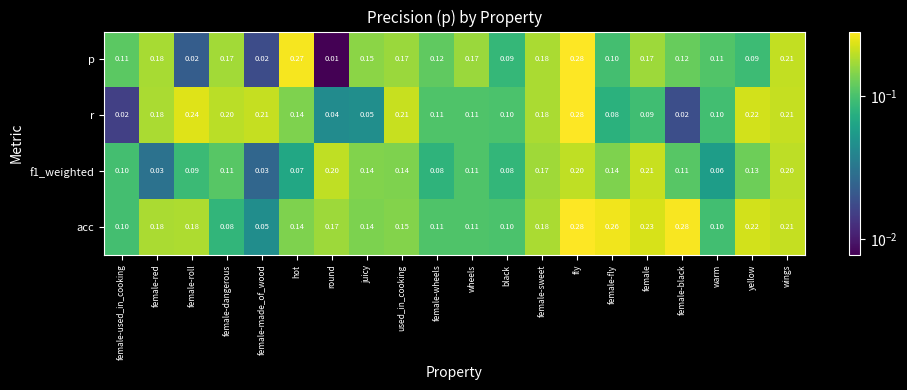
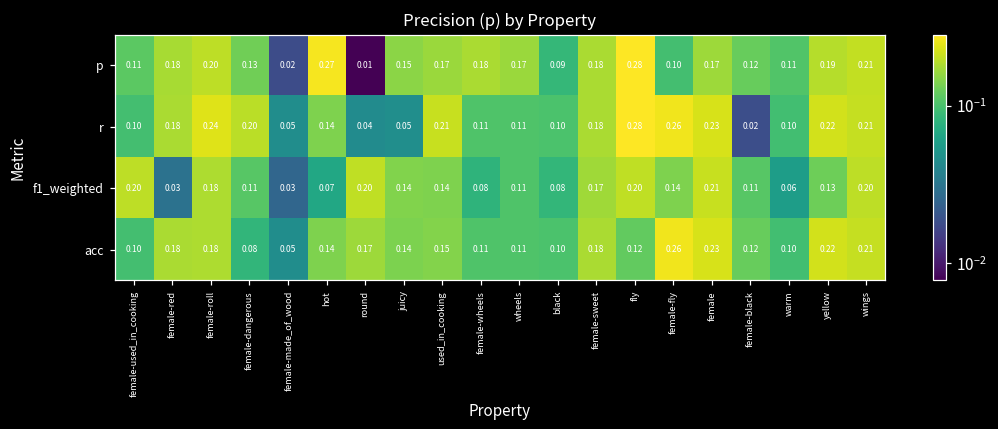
  {
    "p": {
      "female-used_in_cooking": 0.11,
      "female-red": 0.18,
-     "female-roll": 0.02,
-     "female-dangerous": 0.17,
+     "female-roll": 0.20,
+     "female-dangerous": 0.13,
      "female-made_of_wood": 0.02,
      "hot": 0.27,
      "round": 0.01,
      "juicy": 0.15,
      "used_in_cooking": 0.17,
-     "female-wheels": 0.12,
+     "female-wheels": 0.18,
      "wheels": 0.17,
      "black": 0.09,
      "female-sweet": 0.18,
      "fly": 0.28,
      "female-fly": 0.10,
      "female": 0.17,
      "female-black": 0.12,
      "warm": 0.11,
-     "yellow": 0.09,
+     "yellow": 0.19,
      "wings": 0.21
    },
    "r": {
-     "female-used_in_cooking": 0.02,
+     "female-used_in_cooking": 0.10,
      "female-red": 0.18,
      "female-roll": 0.24,
      "female-dangerous": 0.20,
-     "female-made_of_wood": 0.21,
+     "female-made_of_wood": 0.05,
      "hot": 0.14,
      "round": 0.04,
      "juicy": 0.05,
      "used_in_cooking": 0.21,
      "female-wheels": 0.11,
      "wheels": 0.11,
      "black": 0.10,
      "female-sweet": 0.18,
      "fly": 0.28,
-     "female-fly": 0.08,
-     "female": 0.09,
+     "female-fly": 0.26,
+     "female": 0.23,
      "female-black": 0.02,
      "warm": 0.10,
      "yellow": 0.22,
      "wings": 0.21
    },
    "f1_weighted": {
-     "female-used_in_cooking": 0.10,
+     "female-used_in_cooking": 0.20,
      "female-red": 0.03,
-     "female-roll": 0.09,
+     "female-roll": 0.18,
      "female-dangerous": 0.11,
      "female-made_of_wood": 0.03,
      "hot": 0.07,
      "round": 0.20,
      "juicy": 0.14,
      "used_in_cooking": 0.14,
      "female-wheels": 0.08,
      "wheels": 0.11,
      "black": 0.08,
      "female-sweet": 0.17,
      "fly": 0.20,
      "female-fly": 0.14,
      "female": 0.21,
      "female-black": 0.11,
      "warm": 0.06,
      "yellow": 0.13,
      "wings": 0.20
    },
    "acc": {
      "female-used_in_cooking": 0.10,
      "female-red": 0.18,
      "female-roll": 0.18,
      "female-dangerous": 0.08,
      "female-made_of_wood": 0.05,
      "hot": 0.14,
      "round": 0.17,
      "juicy": 0.14,
      "used_in_cooking": 0.15,
      "female-wheels": 0.11,
      "wheels": 0.11,
      "black": 0.10,
      "female-sweet": 0.18,
-     "fly": 0.28,
+     "fly": 0.12,
      "female-fly": 0.26,
      "female": 0.23,
-     "female-black": 0.28,
+     "female-black": 0.12,
      "warm": 0.10,
      "yellow": 0.22,
      "wings": 0.21
    }
  }
